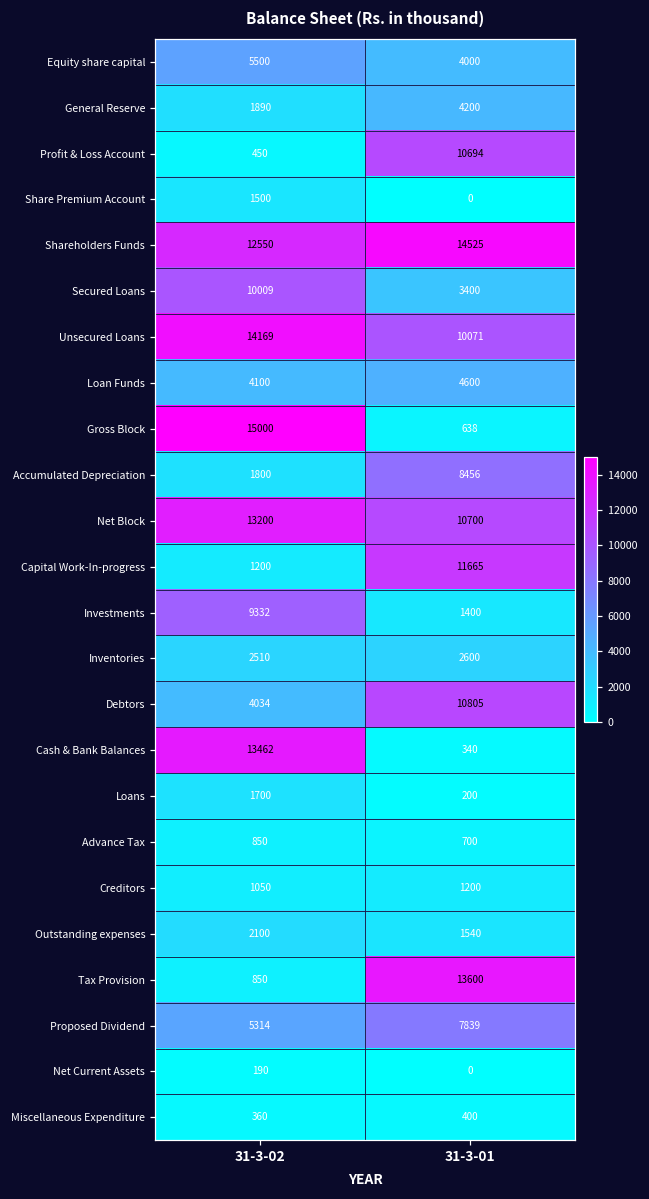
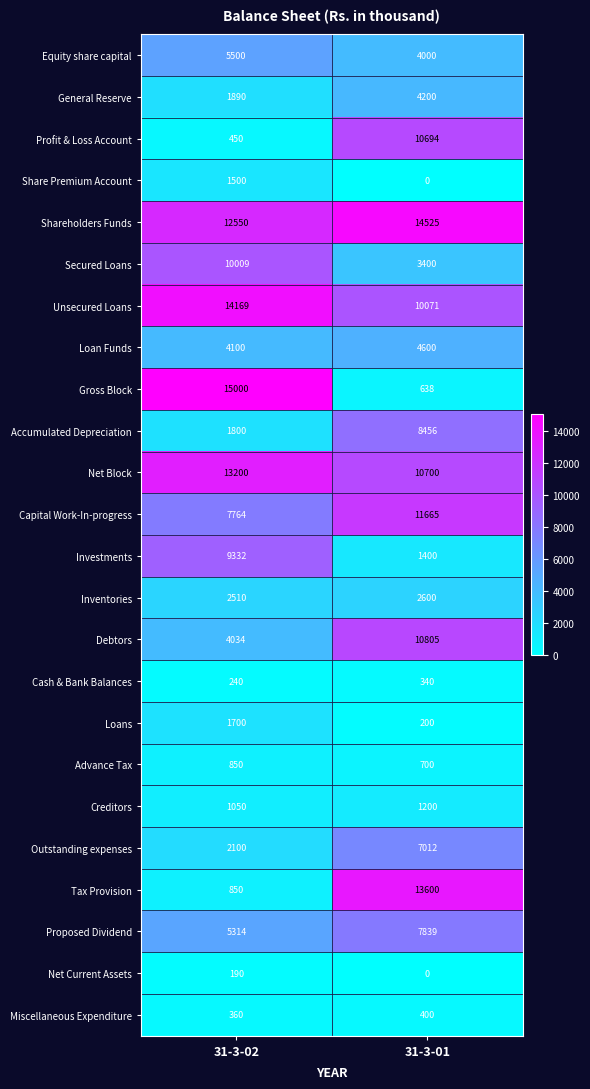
  {
    "Equity share capital": {
      "31-3-02": 5500,
      "31-3-01": 4000
    },
    "General Reserve": {
      "31-3-02": 1890,
      "31-3-01": 4200
    },
    "Profit & Loss Account": {
      "31-3-02": 450,
      "31-3-01": 10694
    },
    "Share Premium Account": {
      "31-3-02": 1500,
      "31-3-01": 0
    },
    "Shareholders Funds": {
      "31-3-02": 12550,
      "31-3-01": 14525
    },
    "Secured Loans": {
      "31-3-02": 10009,
      "31-3-01": 3400
    },
    "Unsecured Loans": {
      "31-3-02": 14169,
      "31-3-01": 10071
    },
    "Loan Funds": {
      "31-3-02": 4100,
      "31-3-01": 4600
    },
    "Gross Block": {
      "31-3-02": 15000,
      "31-3-01": 638
    },
    "Accumulated Depreciation": {
      "31-3-02": 1800,
      "31-3-01": 8456
    },
    "Net Block": {
      "31-3-02": 13200,
      "31-3-01": 10700
    },
    "Capital Work-In-progress": {
-     "31-3-02": 1200,
+     "31-3-02": 7764,
      "31-3-01": 11665
    },
    "Investments": {
      "31-3-02": 9332,
      "31-3-01": 1400
    },
    "Inventories": {
      "31-3-02": 2510,
      "31-3-01": 2600
    },
    "Debtors": {
      "31-3-02": 4034,
      "31-3-01": 10805
    },
    "Cash & Bank Balances": {
-     "31-3-02": 13462,
+     "31-3-02": 240,
      "31-3-01": 340
    },
    "Loans": {
      "31-3-02": 1700,
      "31-3-01": 200
    },
    "Advance Tax": {
      "31-3-02": 850,
      "31-3-01": 700
    },
    "Creditors": {
      "31-3-02": 1050,
      "31-3-01": 1200
    },
    "Outstanding expenses": {
      "31-3-02": 2100,
-     "31-3-01": 1540
+     "31-3-01": 7012
    },
    "Tax Provision": {
      "31-3-02": 850,
      "31-3-01": 13600
    },
    "Proposed Dividend": {
      "31-3-02": 5314,
      "31-3-01": 7839
    },
    "Net Current Assets": {
      "31-3-02": 190,
      "31-3-01": 0
    },
    "Miscellaneous Expenditure": {
      "31-3-02": 360,
      "31-3-01": 400
    }
  }
